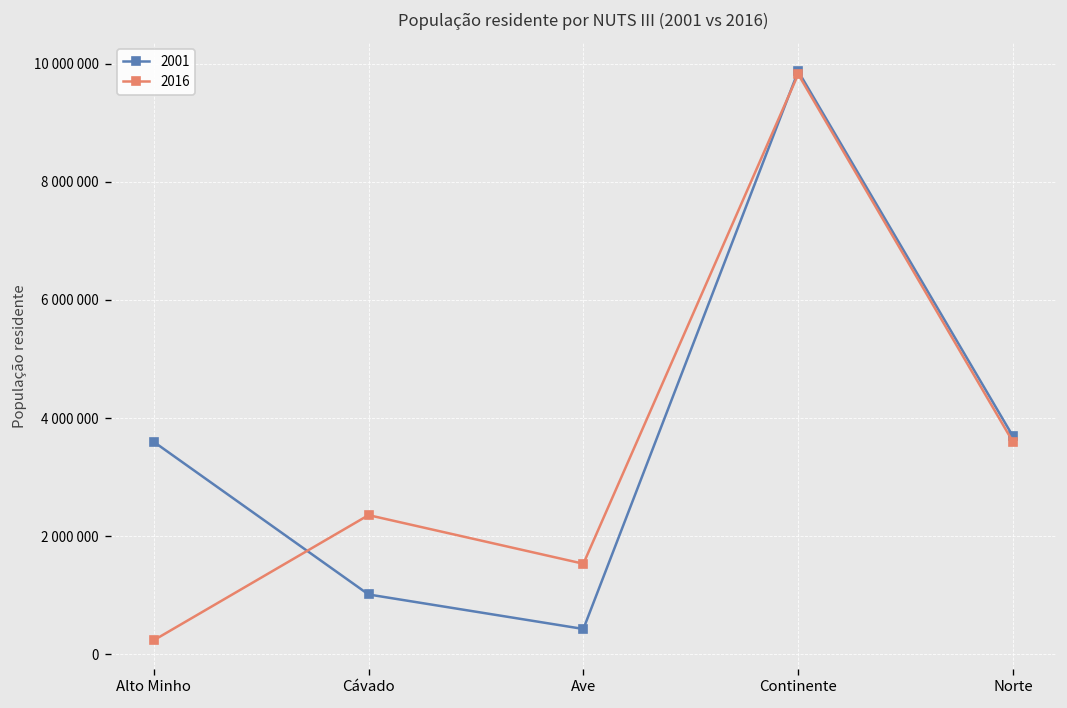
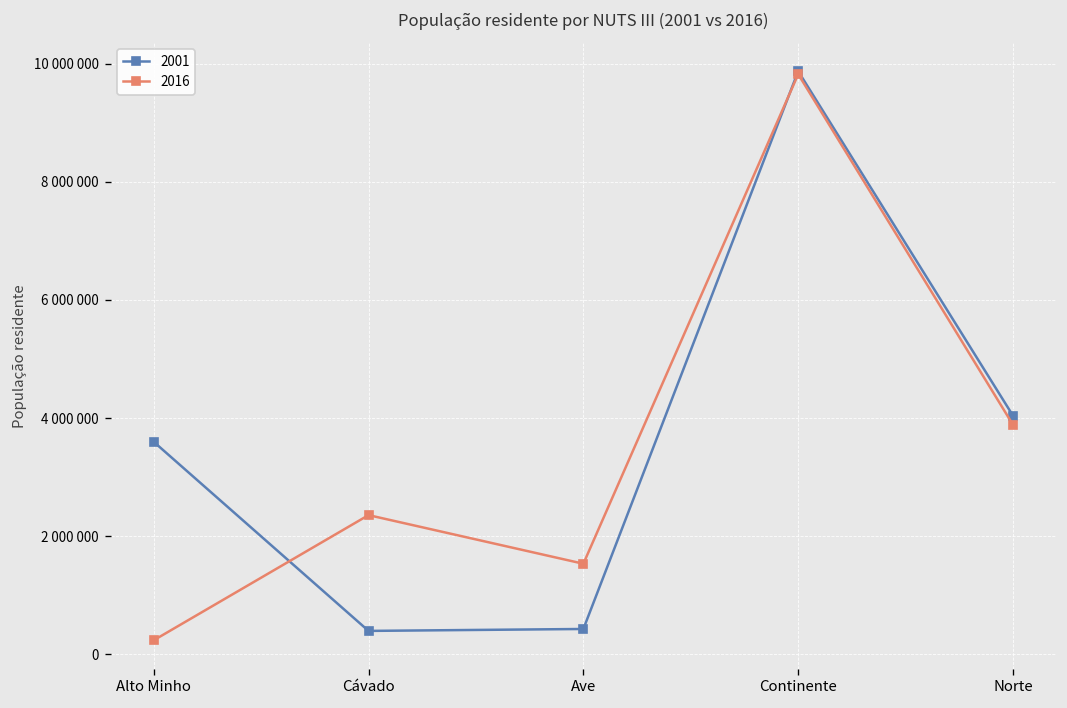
  {
    "2001": {
      "Alto Minho": 3600000,
-     "Cávado": 1000000,
+     "Cávado": 400000,
      "Ave": 400000,
-     "Norte": 3700000
+     "Norte": 4000000
    },
    "2016": {
      "Alto Minho": 200000,
      "Cávado": 2400000,
      "Ave": 1500000,
-     "Norte": 3600000
+     "Norte": 3900000
    }
  }
